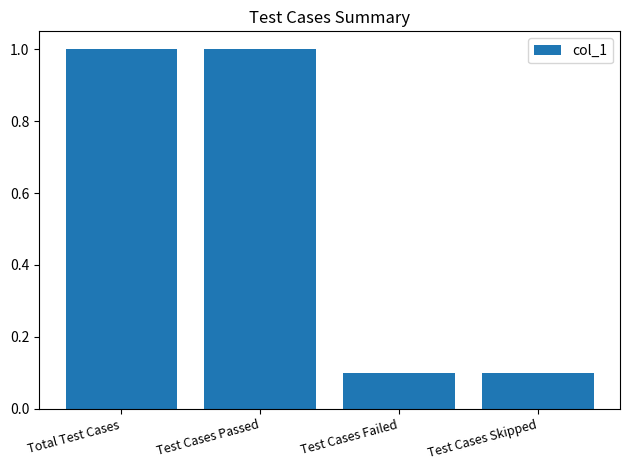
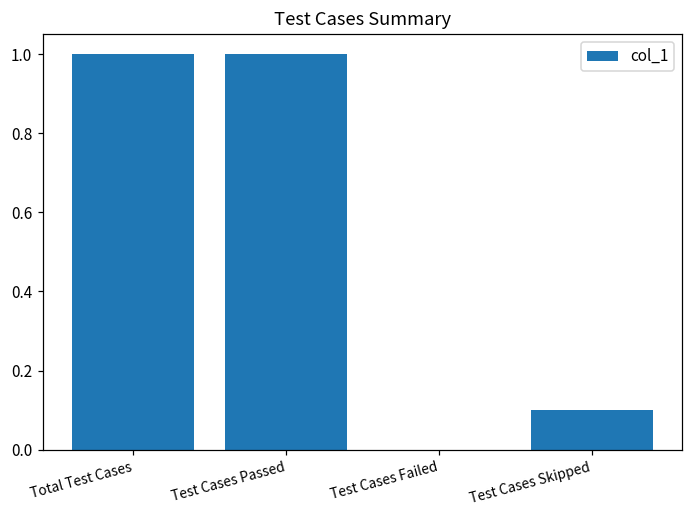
  {
    "Total Test Cases": 1.0,
    "Test Cases Passed": 1.0,
-   "Test Cases Failed": 0.1,
+   "Test Cases Failed": 0.0,
    "Test Cases Skipped": 0.1
  }
